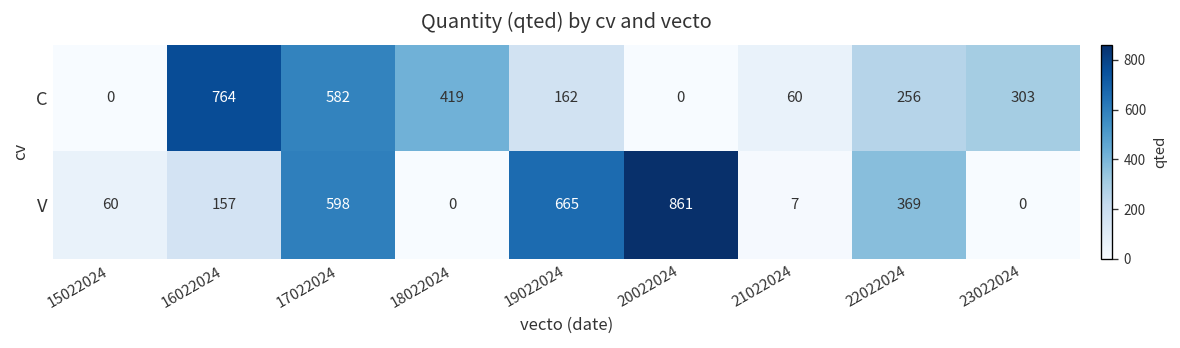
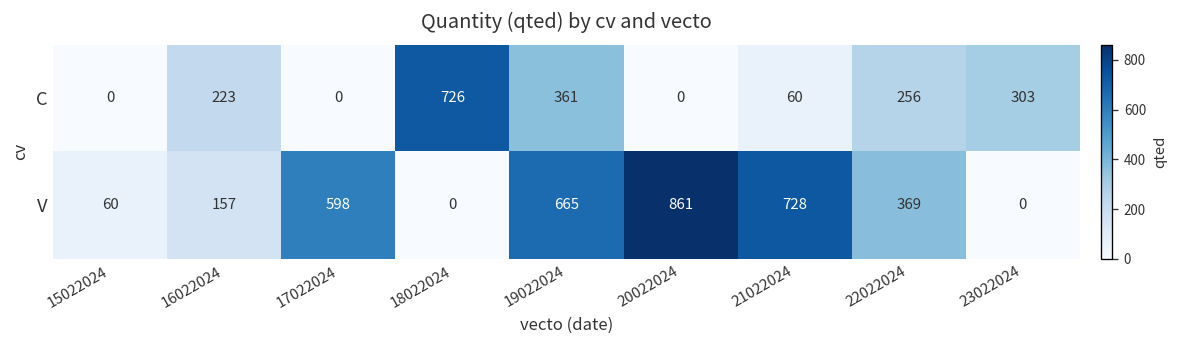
  {
    "C": {
      "15022024": 0,
-     "16022024": 764,
-     "17022024": 582,
-     "18022024": 419,
-     "19022024": 162,
+     "16022024": 223,
+     "17022024": 0,
+     "18022024": 726,
+     "19022024": 361,
      "20022024": 0,
      "21022024": 60,
      "22022024": 256,
      "23022024": 303
    },
    "V": {
      "15022024": 60,
      "16022024": 157,
      "17022024": 598,
      "18022024": 0,
      "19022024": 665,
      "20022024": 861,
-     "21022024": 7,
+     "21022024": 728,
      "22022024": 369,
      "23022024": 0
    }
  }
